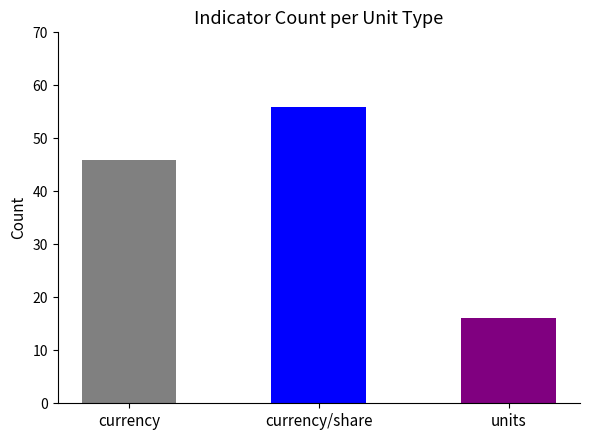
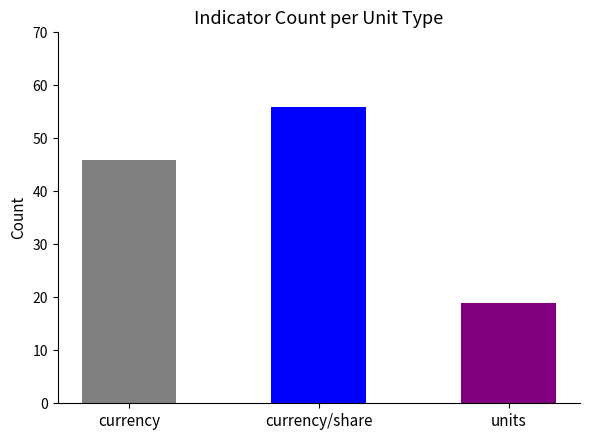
  {
    "currency": 46,
    "currency/share": 56,
-   "units": 16
+   "units": 19
  }
